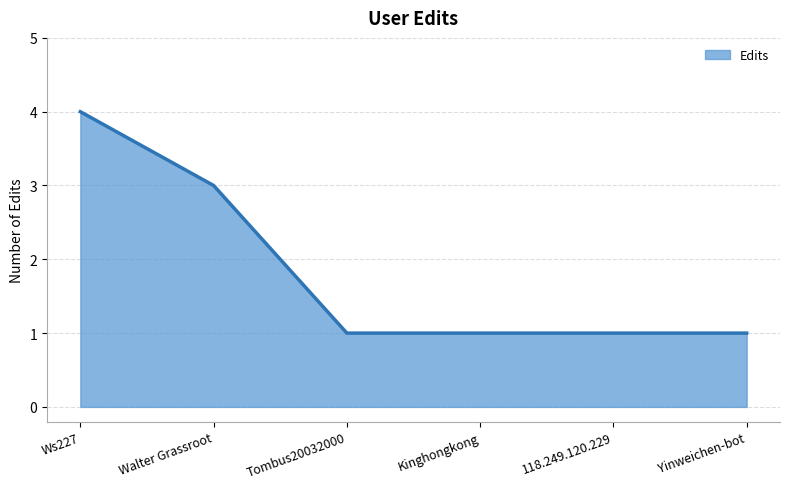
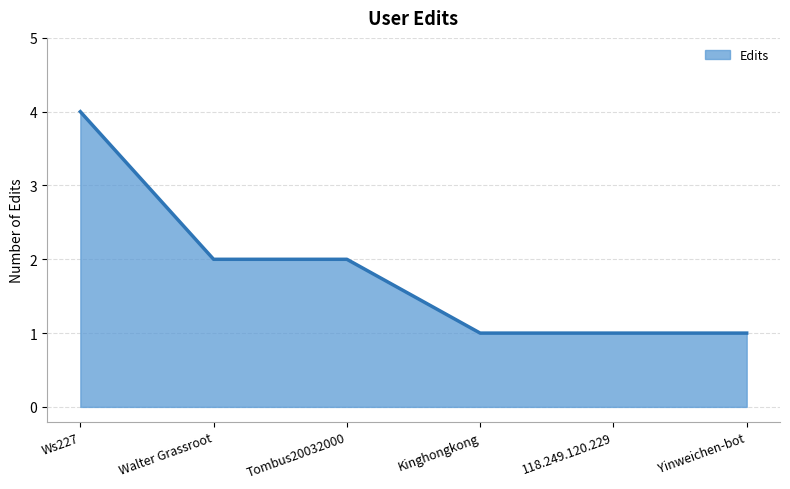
  {
    "Ws227": 4,
-   "Walter Grassroot": 3,
-   "Tombus20032000": 1,
+   "Walter Grassroot": 2,
+   "Tombus20032000": 2,
    "Kinghongkong": 1,
    "118.249.120.229": 1,
    "Yinweichen-bot": 1
  }
